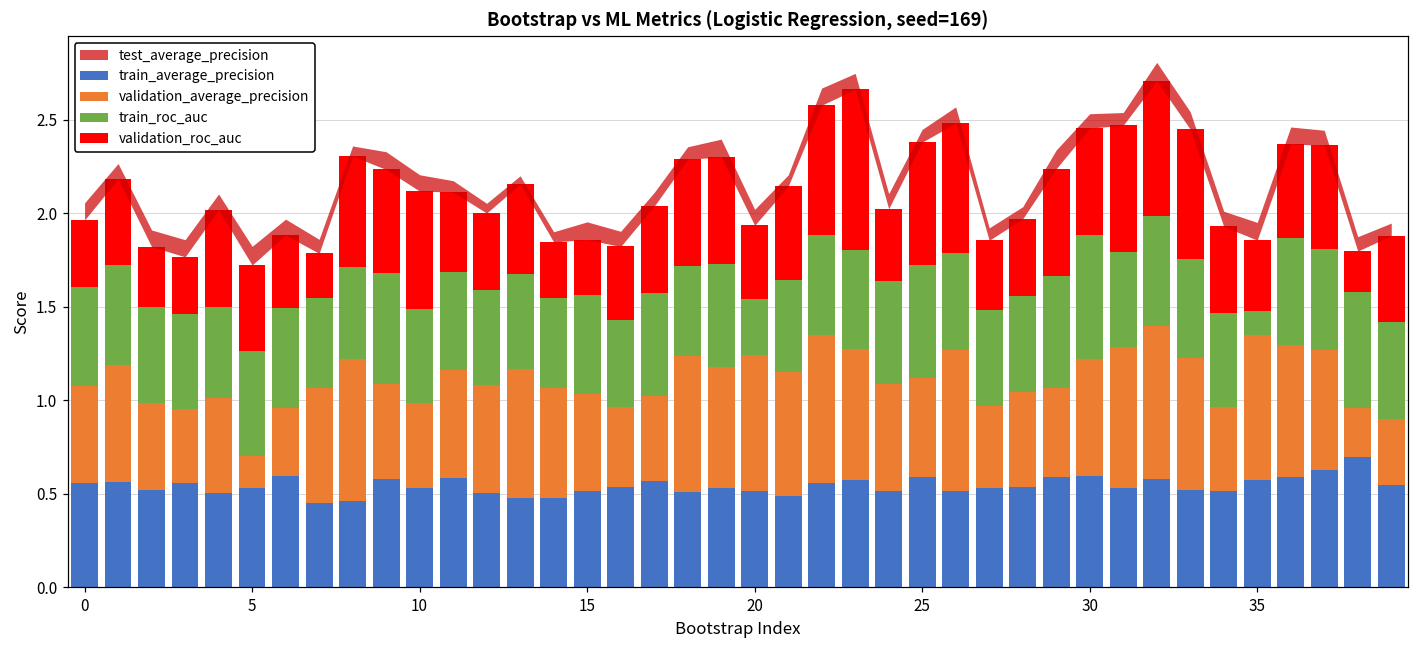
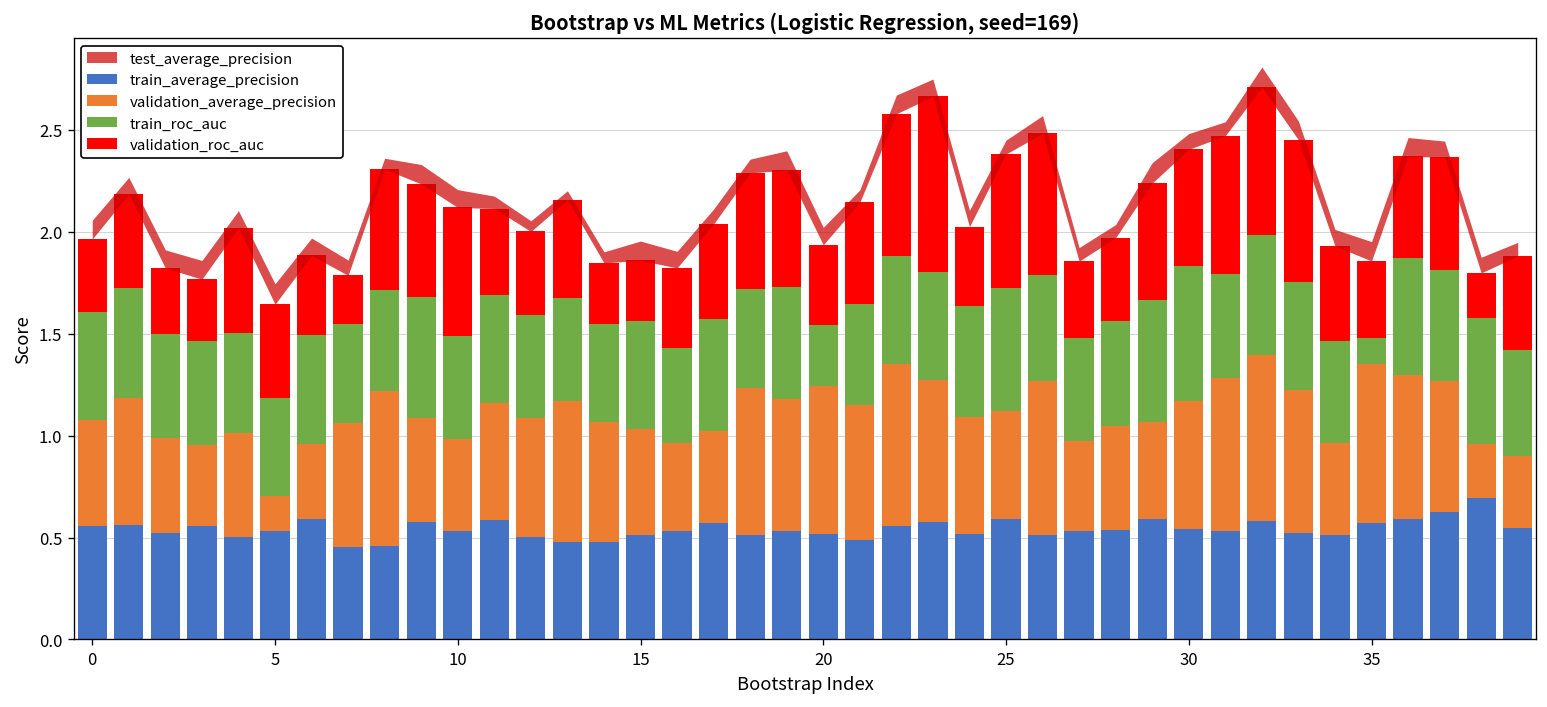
  {
    "train_average_precision": {
      "0": 0.56,
      "5": 0.53,
      "10": 0.53,
      "15": 0.51,
      "20": 0.52,
      "25": 0.59,
-     "30": 0.59,
+     "30": 0.54,
      "35": 0.57
    },
    "validation_average_precision": {
      "0": 0.52,
      "5": 0.17,
      "10": 0.45,
      "15": 0.52,
      "20": 0.73,
      "25": 0.53,
      "30": 0.63,
      "35": 0.78
    },
    "train_roc_auc": {
      "0": 0.53,
-     "5": 0.56,
+     "5": 0.48,
      "10": 0.51,
      "15": 0.53,
      "20": 0.30,
      "25": 0.60,
      "30": 0.66,
      "35": 0.13
    }
  }
